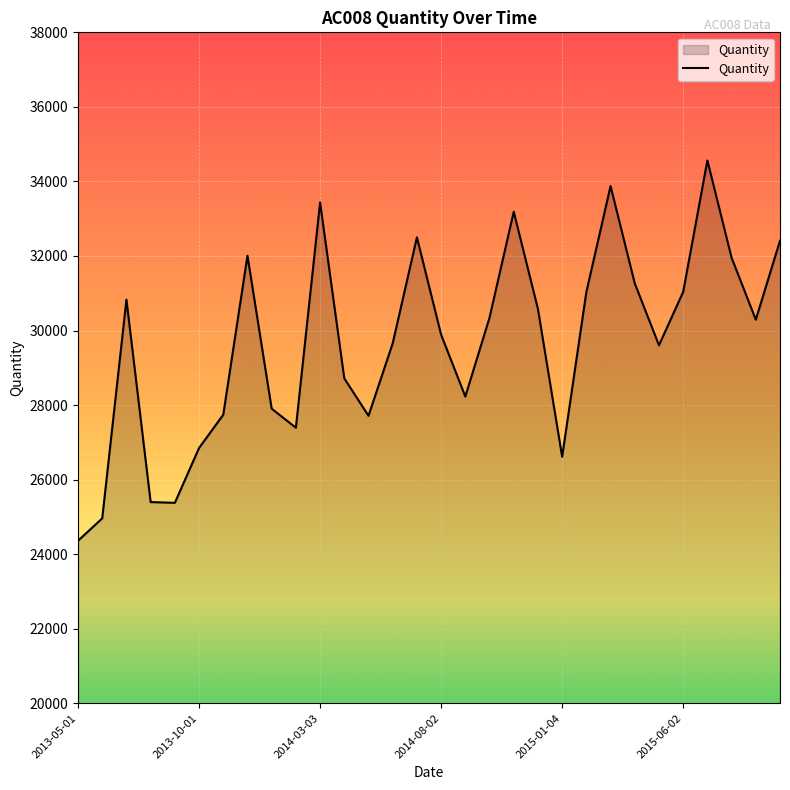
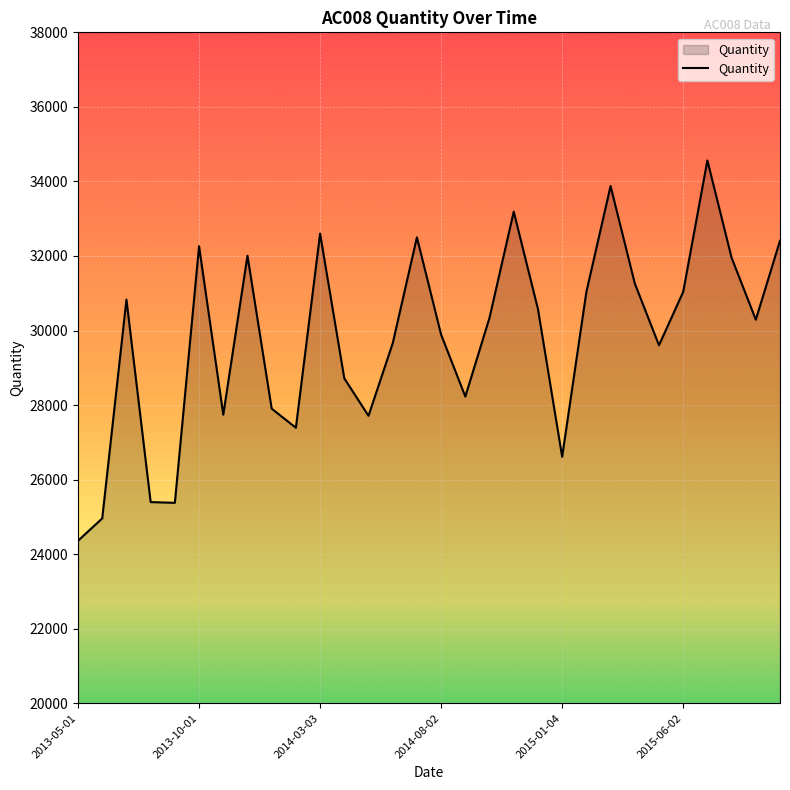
  {
    "2013-05-01": 24400,
-   "2013-10-01": 26800,
-   "2014-03-03": 33400,
+   "2013-10-01": 32300,
+   "2014-03-03": 32600,
    "2014-08-02": 29900,
    "2015-01-04": 26600,
    "2015-06-02": 31000
  }
